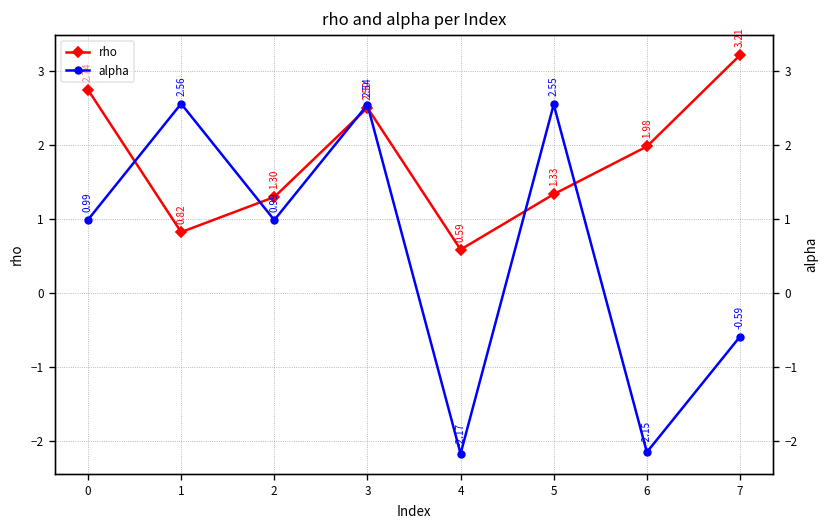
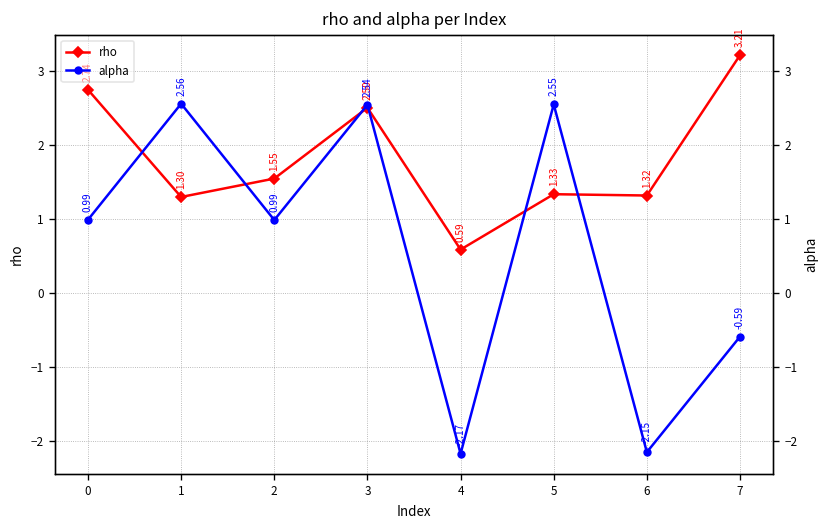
  {
    "rho": {
-     "1": 0.82,
-     "2": 1.30,
+     "1": 1.30,
+     "2": 1.55,
      "4": 0.59,
      "5": 1.33,
-     "6": 1.98,
+     "6": 1.32,
      "7": 3.21
    },
    "alpha": {
      "0": 0.99,
      "1": 2.56,
      "4": -2.17,
      "5": 2.55,
      "6": -2.15,
      "7": -0.59
    }
  }
